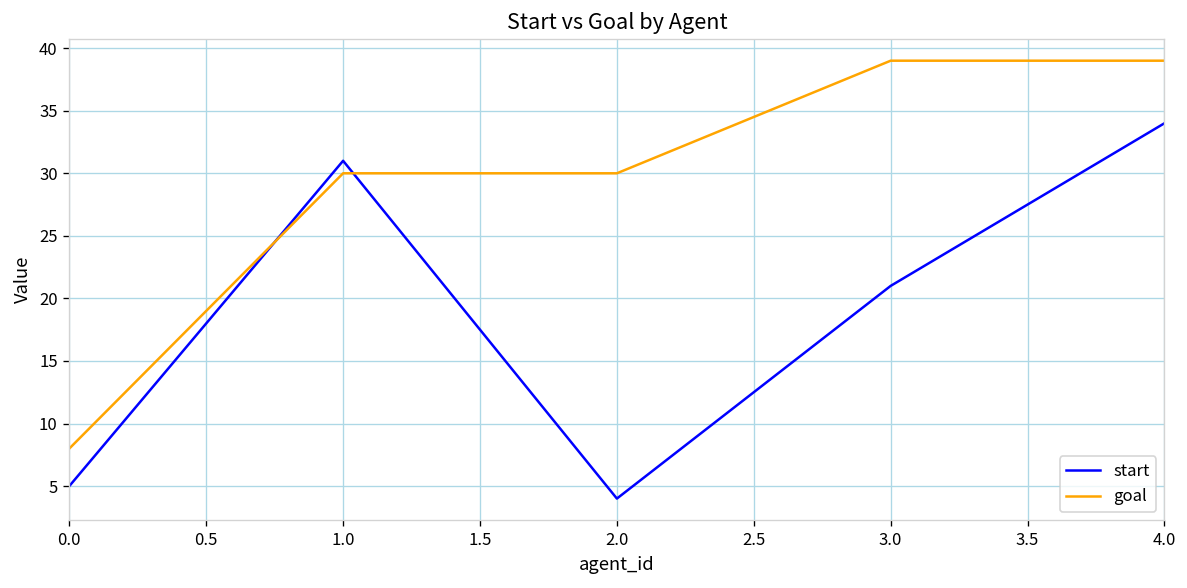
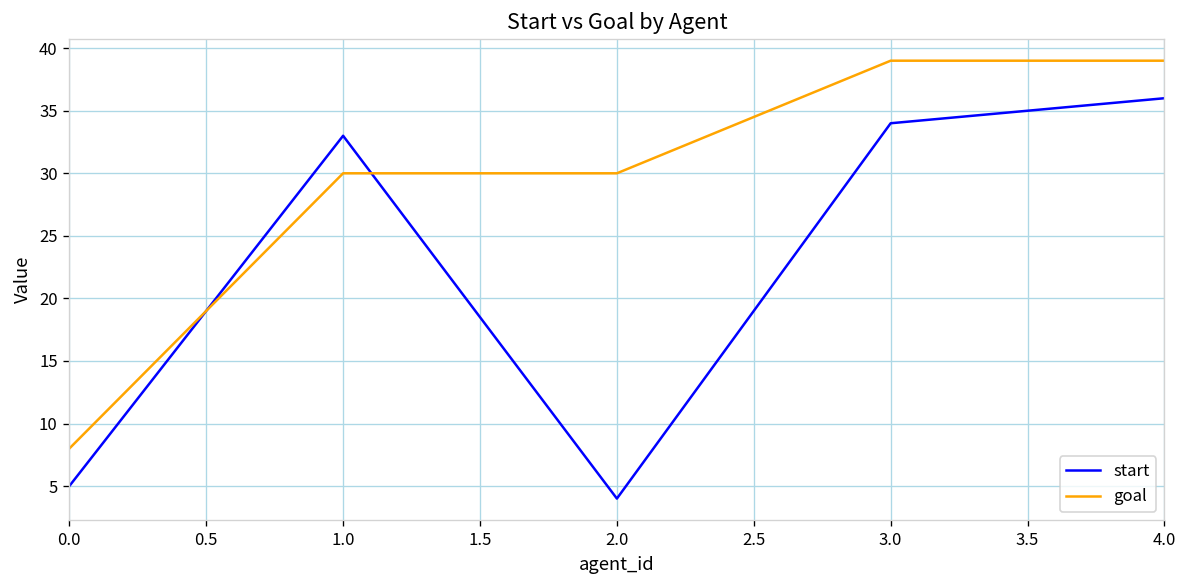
  {
    "start": {
      "0.0": 5,
-     "1.0": 31,
+     "1.0": 33,
      "2.0": 4,
-     "3.0": 21,
-     "4.0": 34
+     "3.0": 34,
+     "4.0": 36
    },
    "goal": {
      "0.0": 8,
      "1.0": 30,
      "2.0": 30,
      "3.0": 39,
      "4.0": 39
    }
  }
